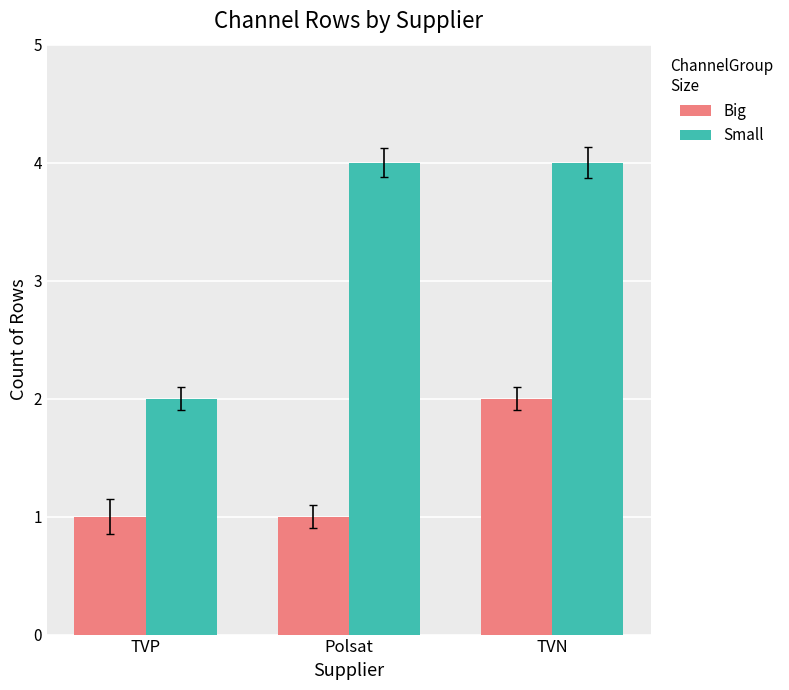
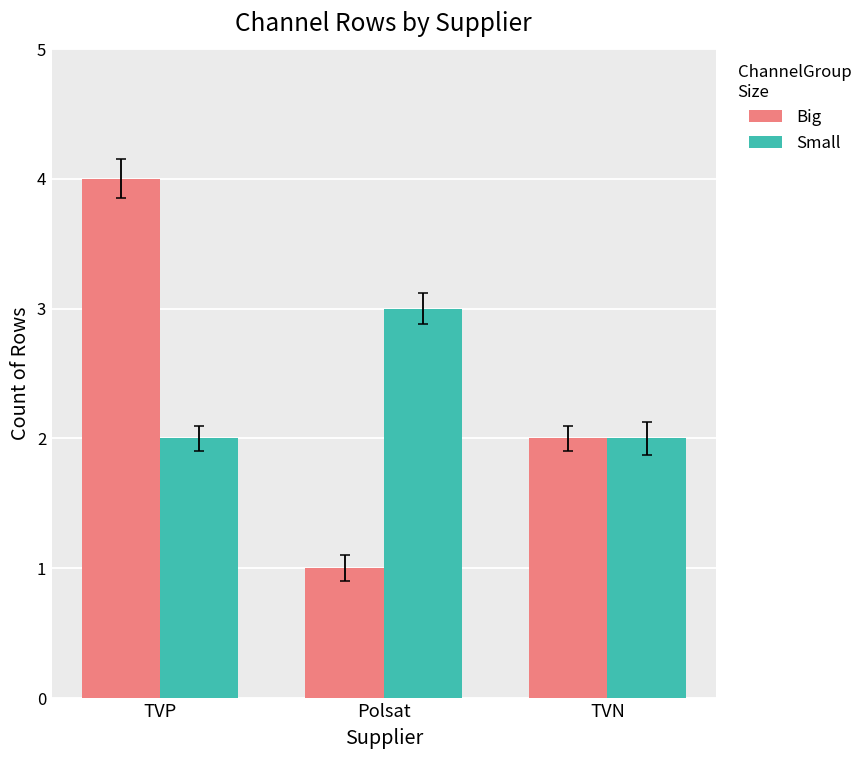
  {
    "Big": {
-     "TVP": 1,
+     "TVP": 4,
      "Polsat": 1,
      "TVN": 2
    },
    "Small": {
      "TVP": 2,
-     "Polsat": 4,
-     "TVN": 4
+     "Polsat": 3,
+     "TVN": 2
    }
  }
